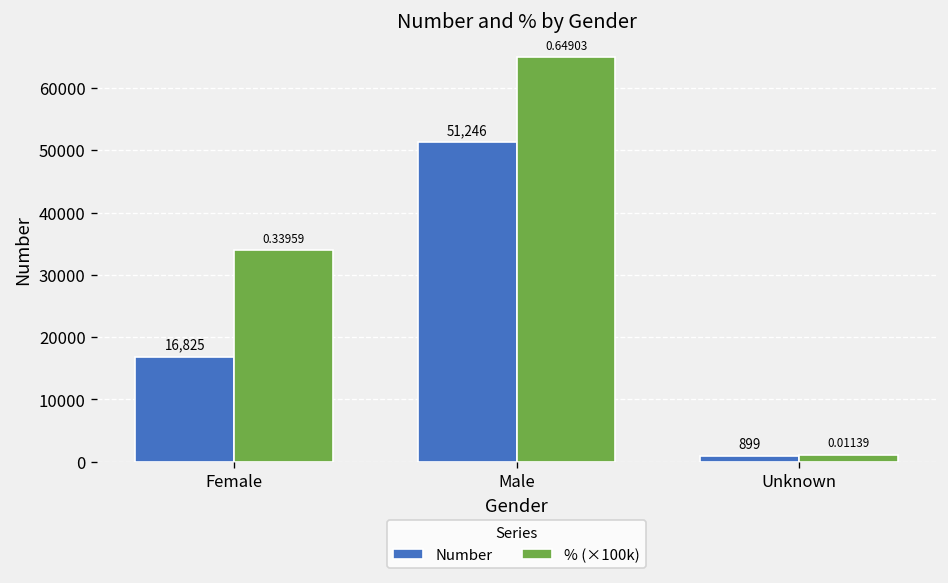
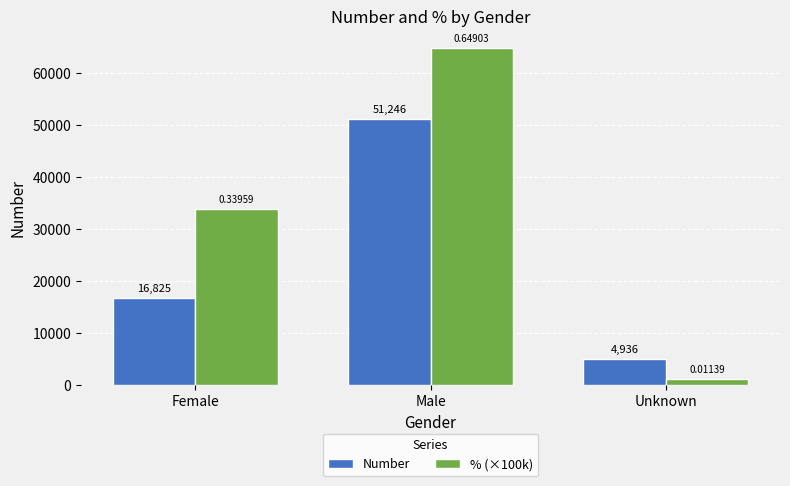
  {
    "Number": {
      "Female": "16,825",
      "Male": "51,246",
-     "Unknown": "899"
+     "Unknown": "4,936"
    }
  }
